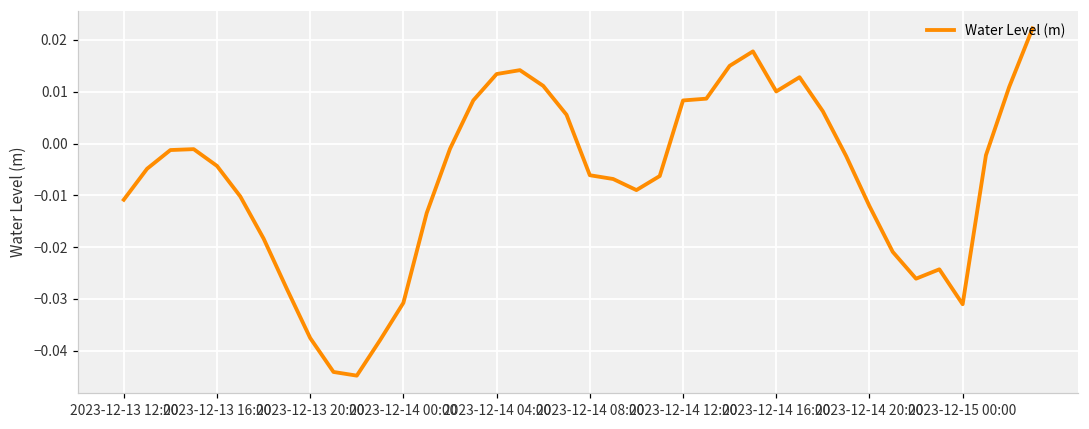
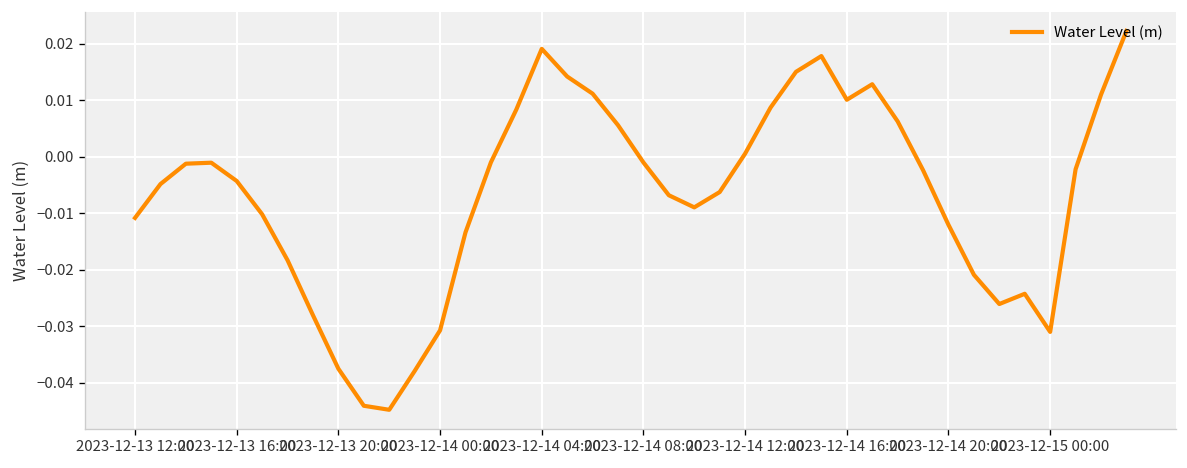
  {
    "2023-12-13 12:00": -0.011,
    "2023-12-13 16:00": -0.004,
    "2023-12-13 20:00": -0.038,
    "2023-12-14 00:00": -0.031,
-   "2023-12-14 04:00": 0.013,
-   "2023-12-14 08:00": -0.006,
-   "2023-12-14 12:00": 0.008,
+   "2023-12-14 04:00": 0.019,
+   "2023-12-14 08:00": -0.001,
+   "2023-12-14 12:00": 0.001,
    "2023-12-14 16:00": 0.010,
    "2023-12-14 20:00": -0.012,
    "2023-12-15 00:00": -0.031
  }
